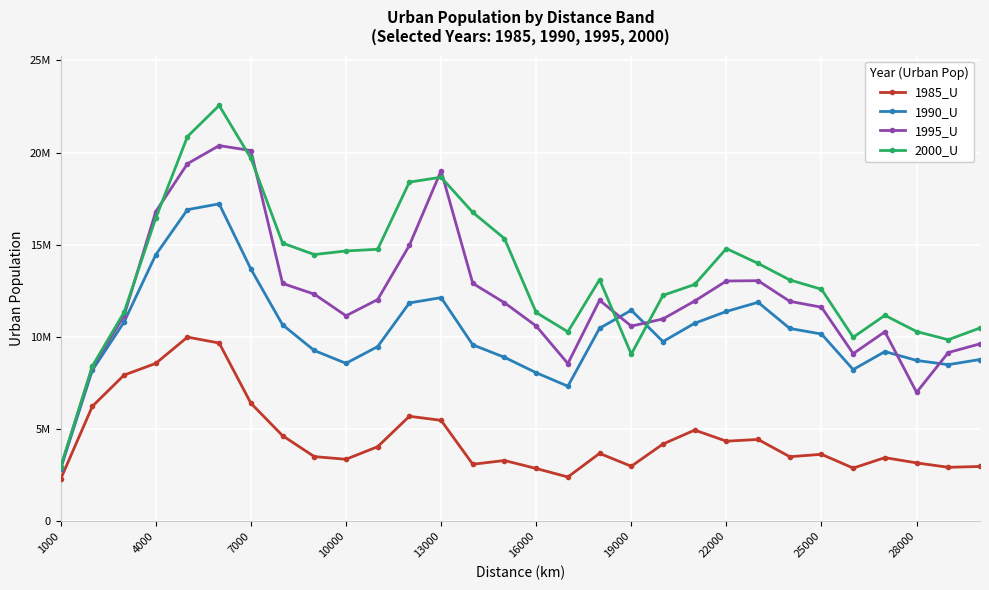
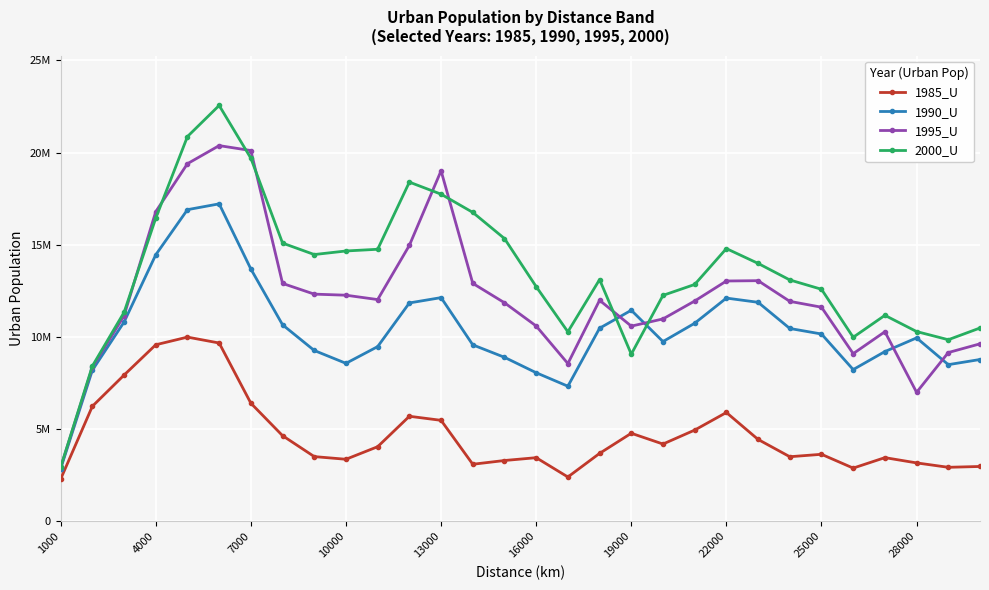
  {
    "1985_U": {
      "1000": 2300000,
-     "4000": 8600000,
+     "4000": 9600000,
      "7000": 6400000,
      "10000": 3400000,
      "13000": 5500000,
-     "16000": 2900000,
-     "19000": 3000000,
-     "22000": 4300000,
+     "16000": 3400000,
+     "19000": 4800000,
+     "22000": 5900000,
      "25000": 3600000,
      "28000": 3200000
    },
    "1990_U": {
      "4000": 14500000,
      "7000": 13700000,
      "10000": 8600000,
      "13000": 12100000,
      "16000": 8100000,
      "19000": 11400000,
-     "22000": 11400000,
+     "22000": 12100000,
      "25000": 10200000,
-     "28000": 8700000
+     "28000": 9900000
    },
    "1995_U": {
      "4000": 16800000,
      "7000": 20100000,
-     "10000": 11100000,
+     "10000": 12300000,
      "13000": 19000000,
      "16000": 10600000,
      "19000": 10600000,
      "22000": 13000000,
      "25000": 11600000,
      "28000": 7000000
    },
    "2000_U": {
      "4000": 16400000,
      "7000": 19700000,
      "10000": 14700000,
-     "13000": 18700000,
-     "16000": 11300000,
+     "13000": 17700000,
+     "16000": 12700000,
      "19000": 9100000,
      "22000": 14800000,
      "25000": 12600000,
      "28000": 10300000
    }
  }
